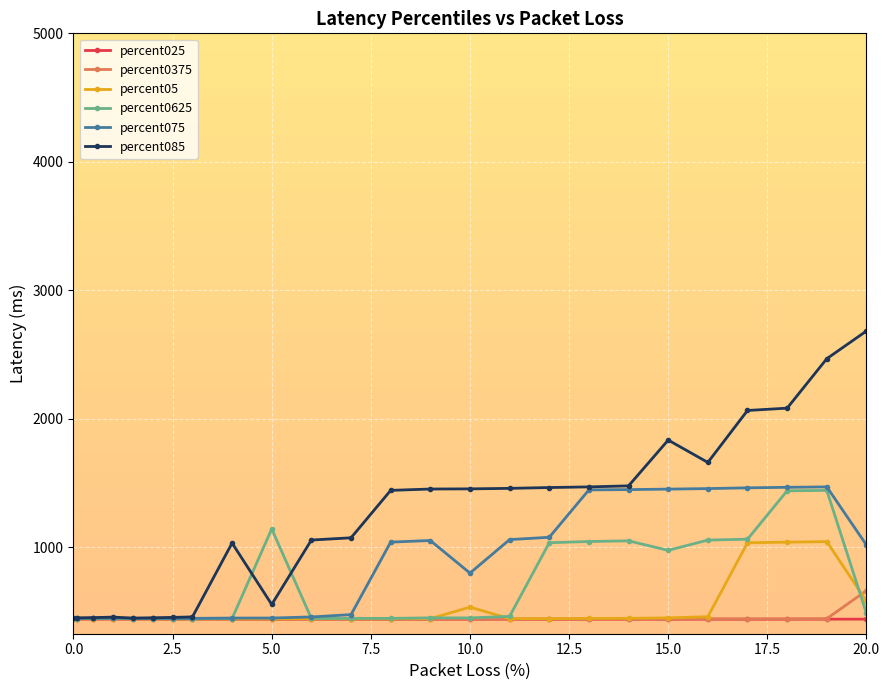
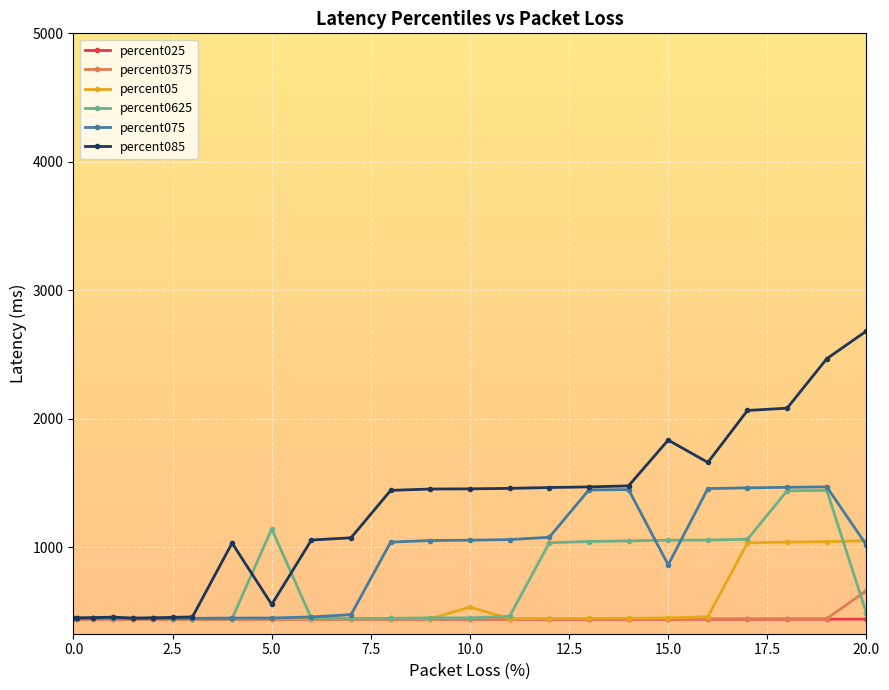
  {
    "percent025": {
      "20.0": 440
    },
    "percent0375": {
      "20.0": 660
    },
    "percent05": {
      "10.0": 530,
-     "20.0": 580
+     "20.0": 1050
    },
    "percent0625": {
      "5.0": 1140,
-     "15.0": 970,
+     "15.0": 1050,
      "20.0": 480
    },
    "percent075": {
-     "10.0": 800,
-     "15.0": 1450,
+     "10.0": 1050,
+     "15.0": 860,
      "20.0": 1020
    },
    "percent085": {
      "5.0": 550,
      "10.0": 1450,
      "15.0": 1830,
      "20.0": 2680
    }
  }
